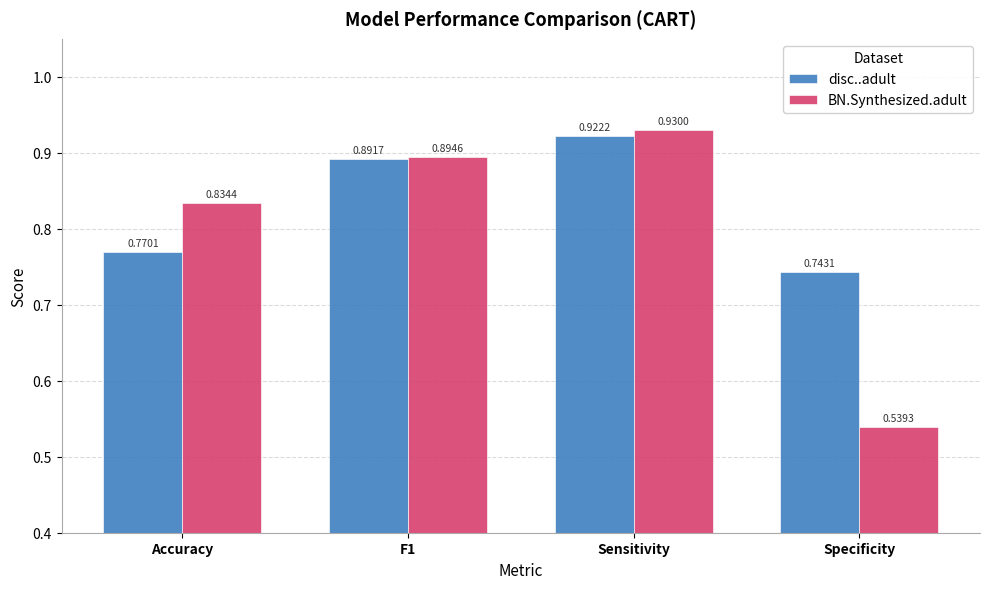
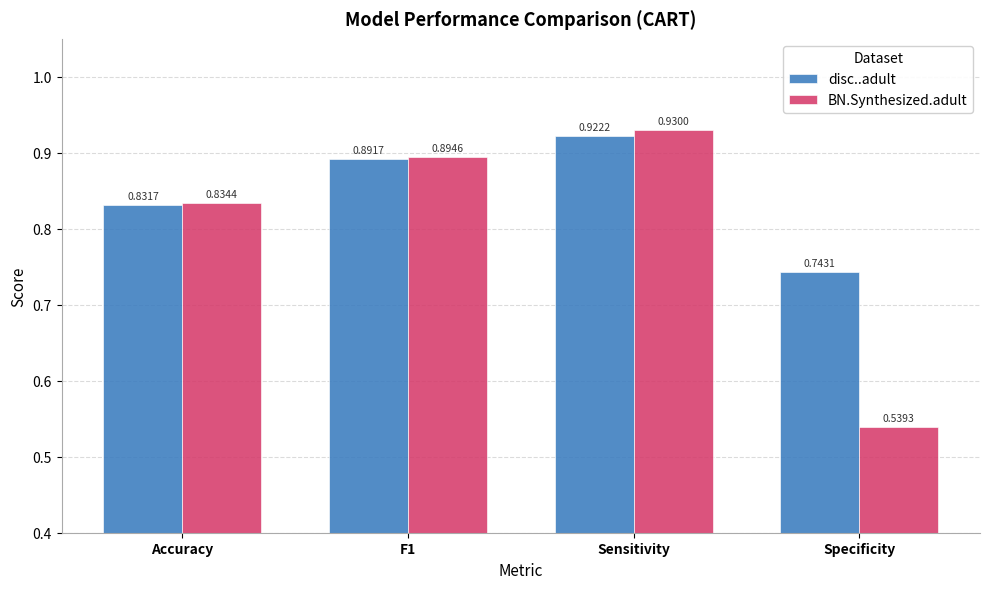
  {
    "disc..adult": {
-     "Accuracy": 0.7701,
+     "Accuracy": 0.8317,
      "F1": 0.8917,
      "Sensitivity": 0.9222,
      "Specificity": 0.7431
    },
    "BN.Synthesized.adult": {
      "Accuracy": 0.8344,
      "F1": 0.8946,
      "Sensitivity": 0.9300,
      "Specificity": 0.5393
    }
  }
